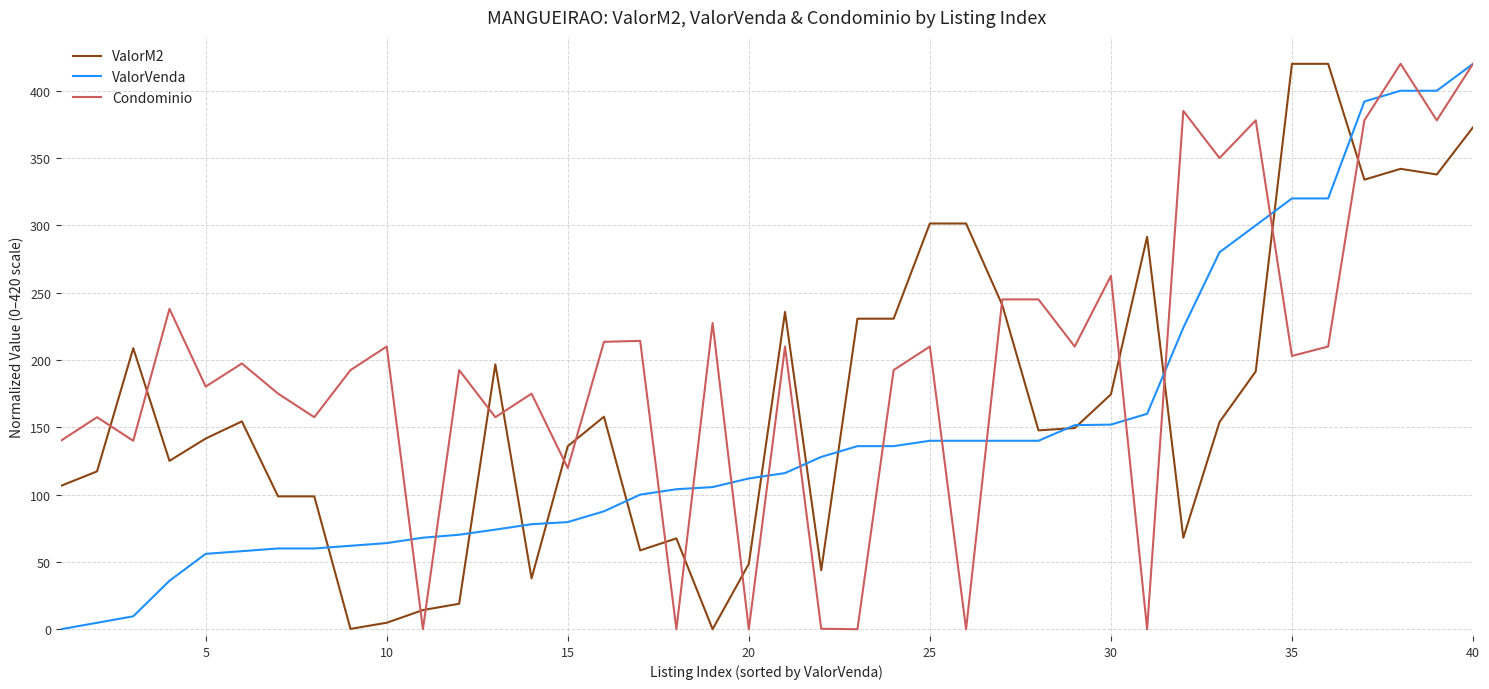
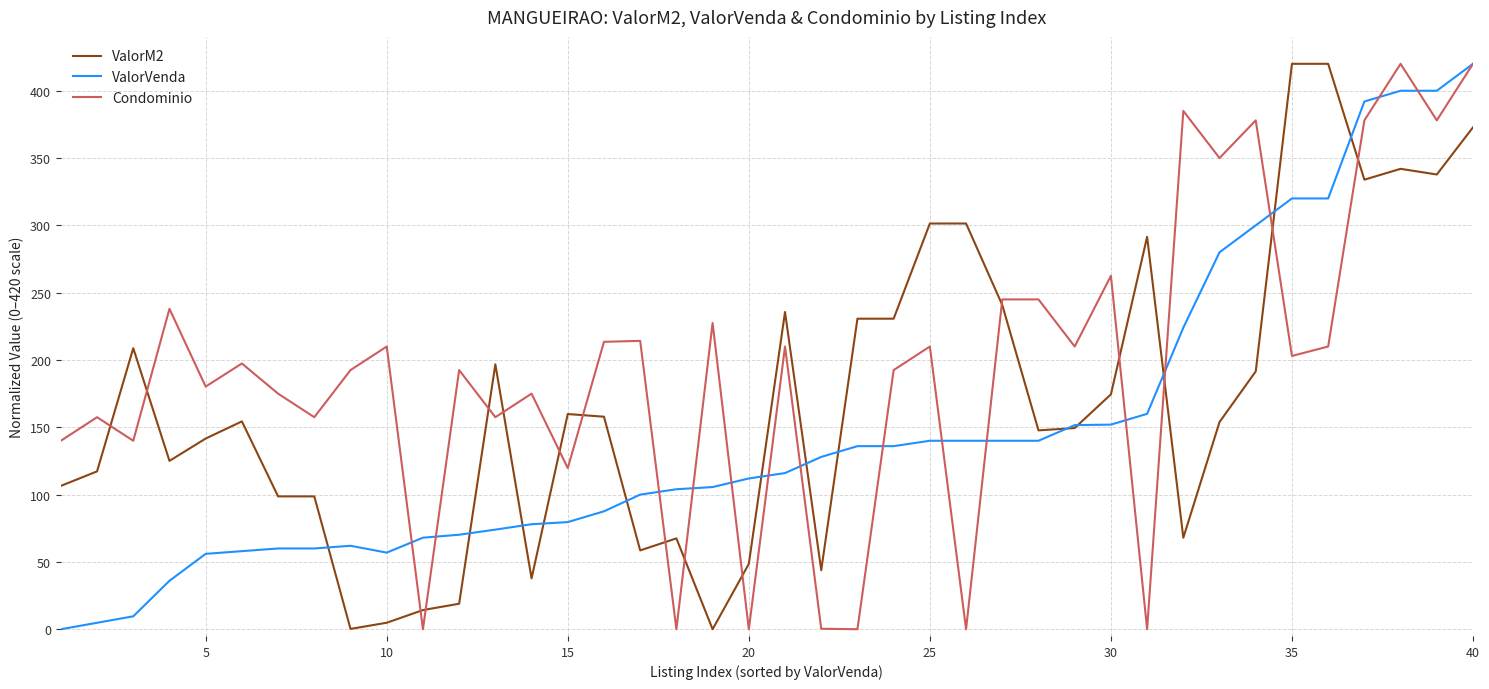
  {
    "ValorM2": {
      "5": 142,
      "10": 5,
-     "15": 136,
+     "15": 160,
      "20": 49,
      "25": 301,
      "30": 174,
      "35": 420,
      "40": 373
    },
    "ValorVenda": {
      "5": 56,
-     "10": 64,
+     "10": 57,
      "15": 80,
      "20": 112,
      "25": 140,
      "30": 152,
      "35": 320
    },
    "Condominio": {
      "5": 180,
      "10": 210,
      "15": 120,
      "20": 0,
      "25": 210,
      "30": 263,
      "35": 203
    }
  }
